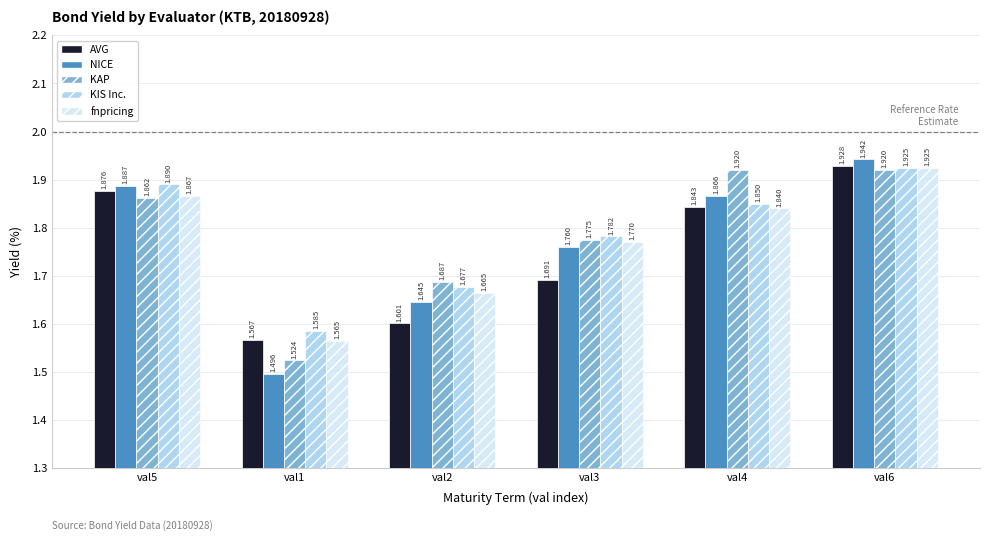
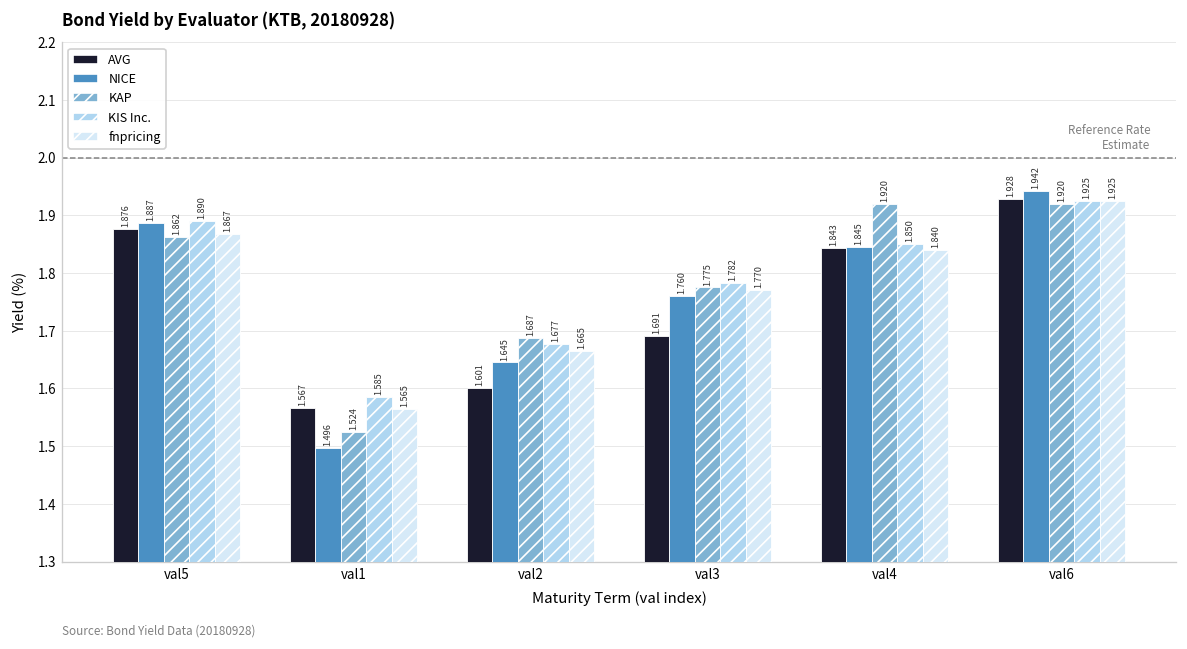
  {
    "AVG": {
      "val5": 1.876,
      "val1": 1.567,
      "val2": 1.601,
      "val3": 1.691,
      "val4": 1.843,
      "val6": 1.928
    },
    "NICE": {
      "val5": 1.887,
      "val1": 1.496,
      "val2": 1.645,
      "val3": 1.760,
-     "val4": 1.866,
+     "val4": 1.845,
      "val6": 1.942
    },
    "KAP": {
      "val5": 1.862,
      "val1": 1.524,
      "val2": 1.687,
      "val3": 1.775,
      "val4": 1.920,
      "val6": 1.920
    }
  }
